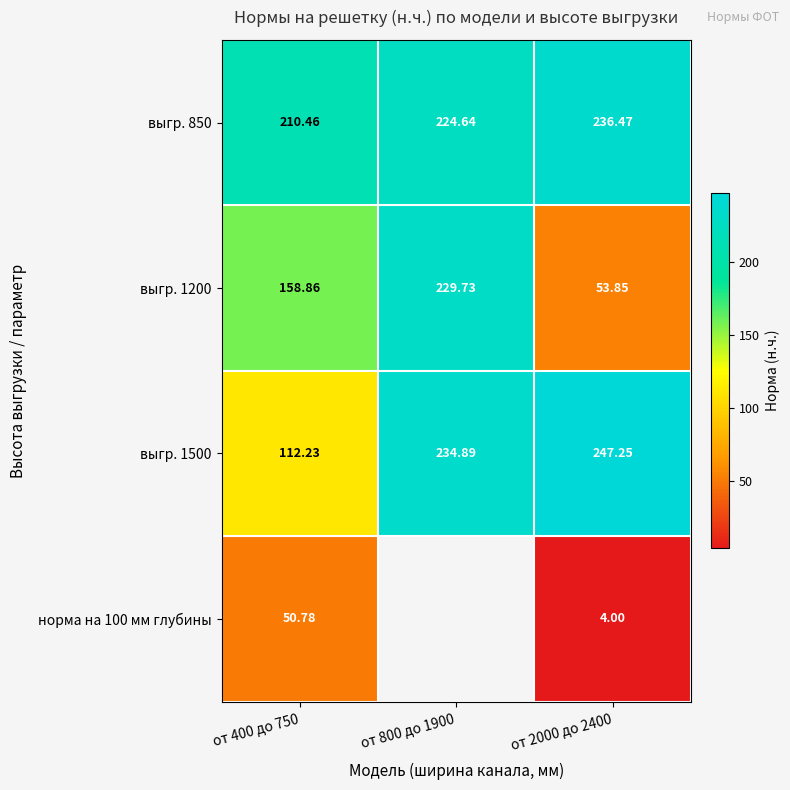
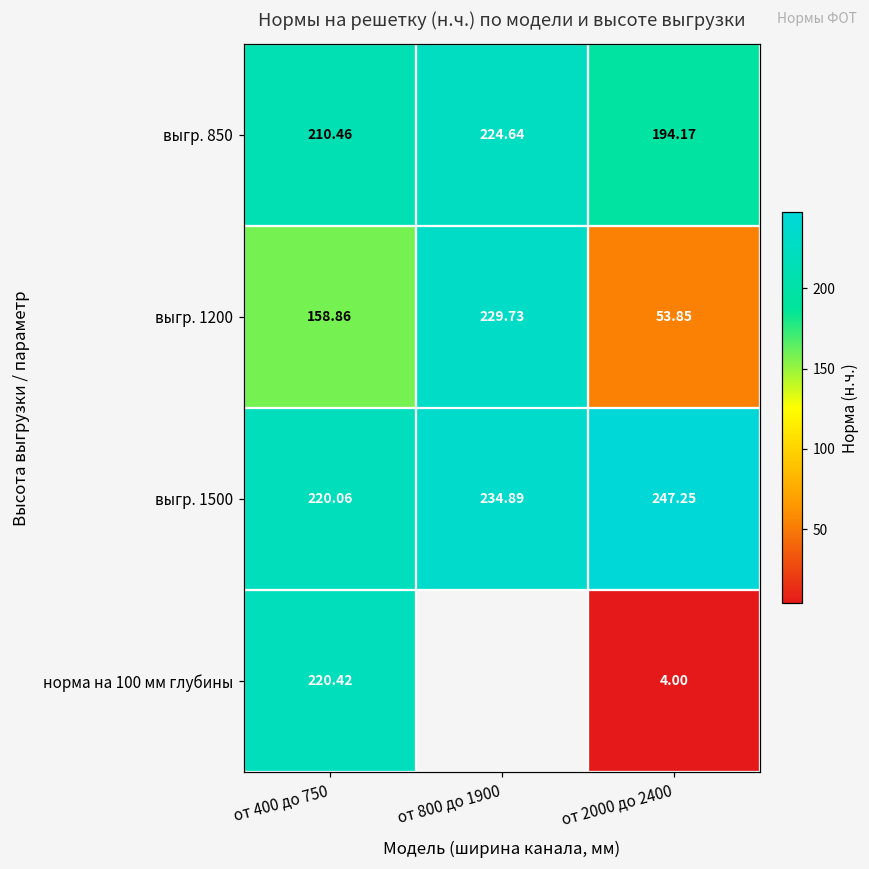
  {
    "выгр. 850": {
      "от 400 до 750": 210.46,
      "от 800 до 1900": 224.64,
-     "от 2000 до 2400": 236.47
+     "от 2000 до 2400": 194.17
    },
    "выгр. 1200": {
      "от 400 до 750": 158.86,
      "от 800 до 1900": 229.73,
      "от 2000 до 2400": 53.85
    },
    "выгр. 1500": {
-     "от 400 до 750": 112.23,
+     "от 400 до 750": 220.06,
      "от 800 до 1900": 234.89,
      "от 2000 до 2400": 247.25
    },
    "норма на 100 мм глубины": {
-     "от 400 до 750": 50.78,
+     "от 400 до 750": 220.42,
      "от 2000 до 2400": 4.00
    }
  }
